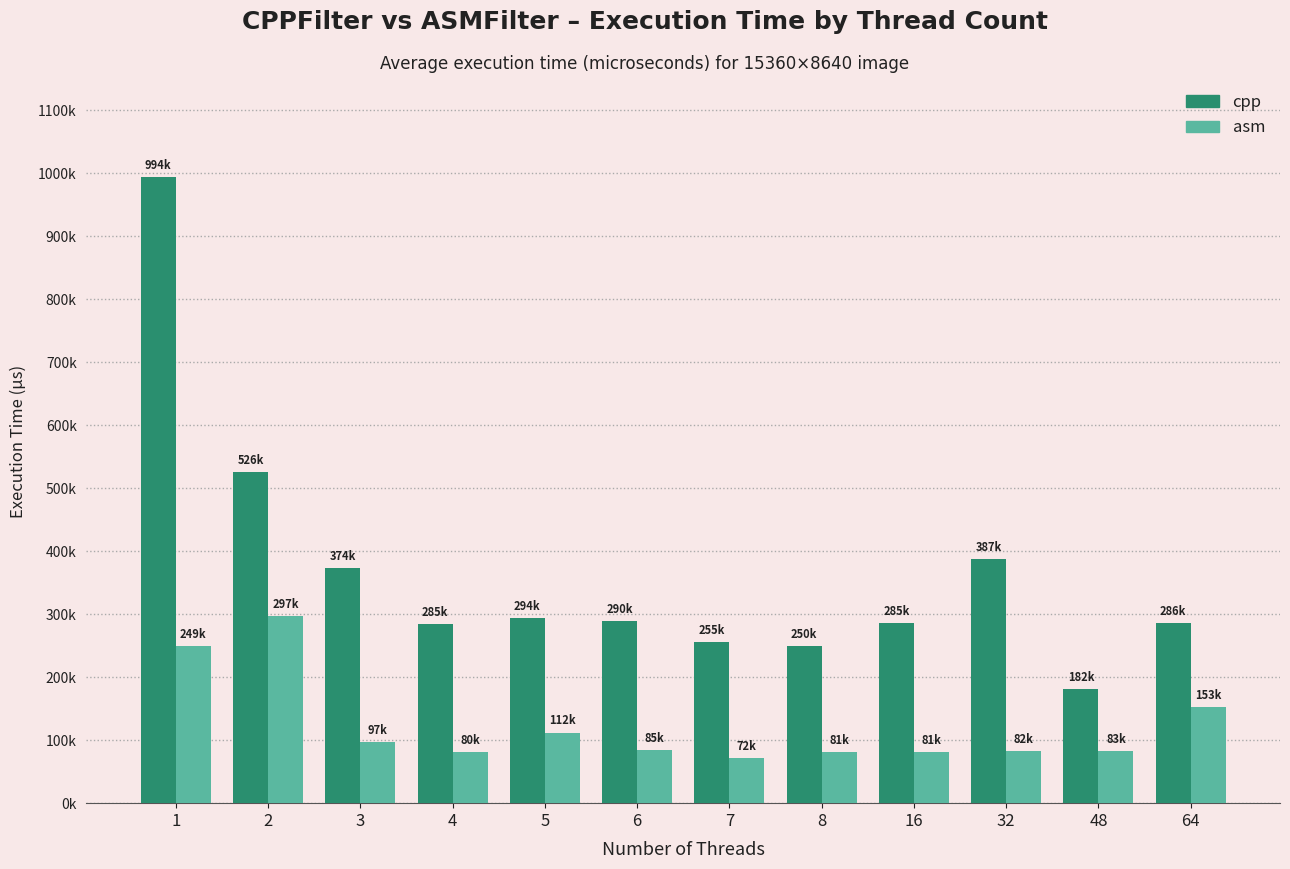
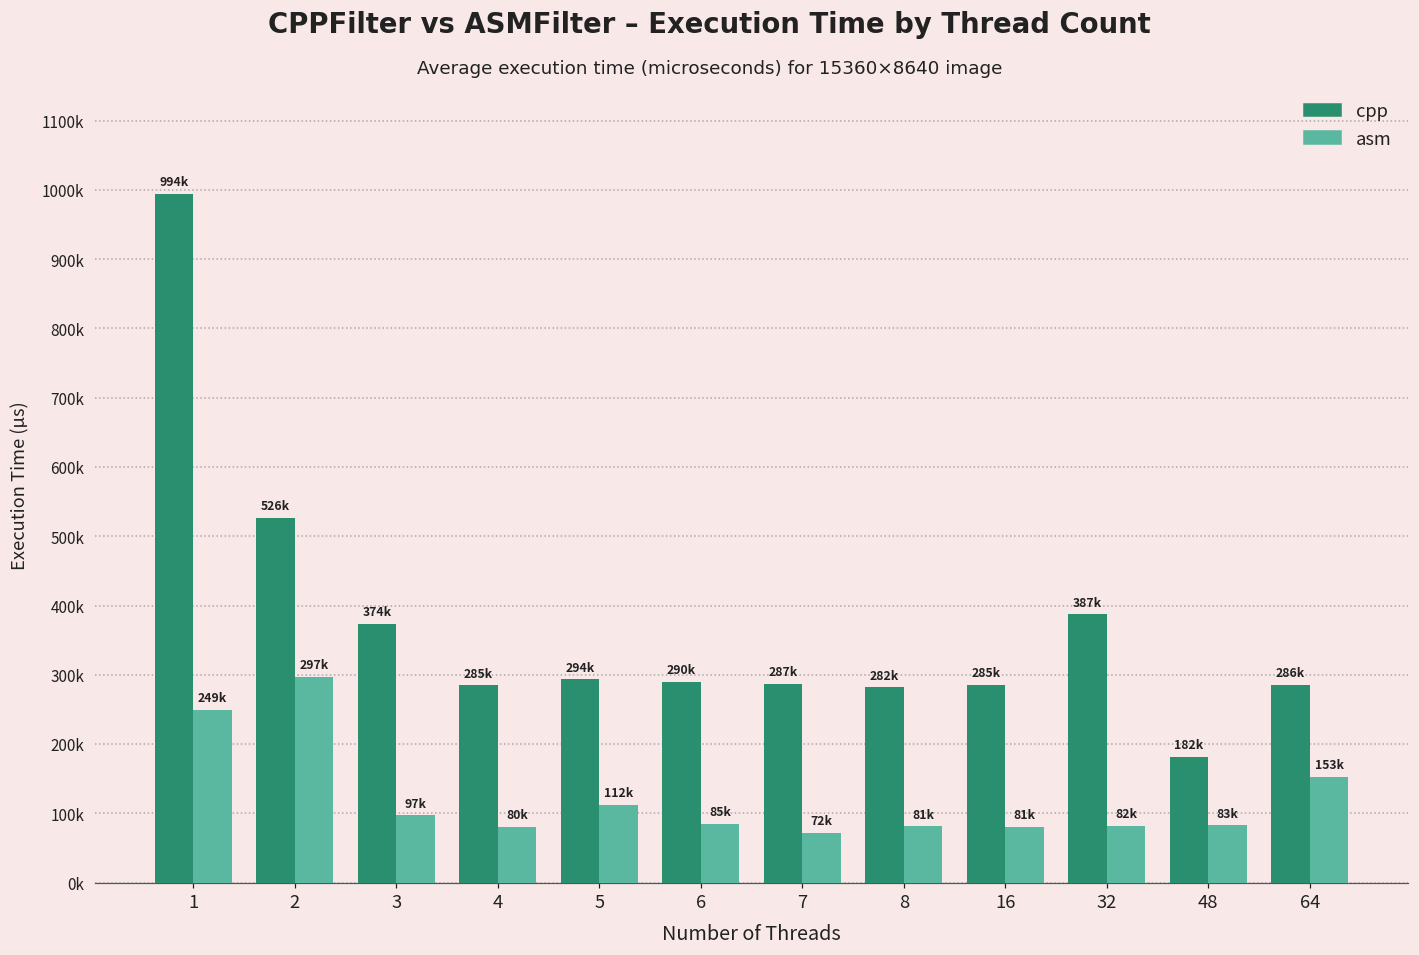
  {
    "cpp": {
      "1": "994k",
      "2": "526k",
      "3": "374k",
      "4": "285k",
      "5": "294k",
      "6": "290k",
-     "7": "255k",
-     "8": "250k",
+     "7": "287k",
+     "8": "282k",
      "16": "285k",
      "32": "387k",
      "48": "182k",
      "64": "286k"
    },
    "asm": {
      "1": "249k",
      "2": "297k",
      "3": "97k",
      "4": "80k",
      "5": "112k",
      "6": "85k",
      "7": "72k",
      "8": "81k",
      "16": "81k",
      "32": "82k",
      "48": "83k",
      "64": "153k"
    }
  }
